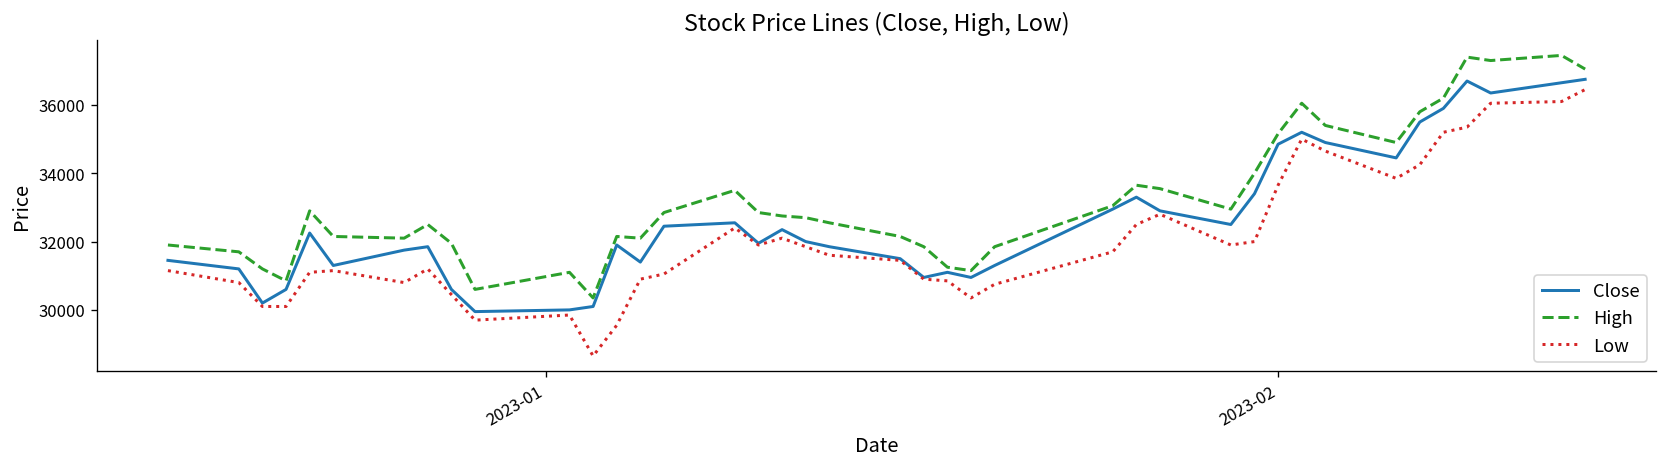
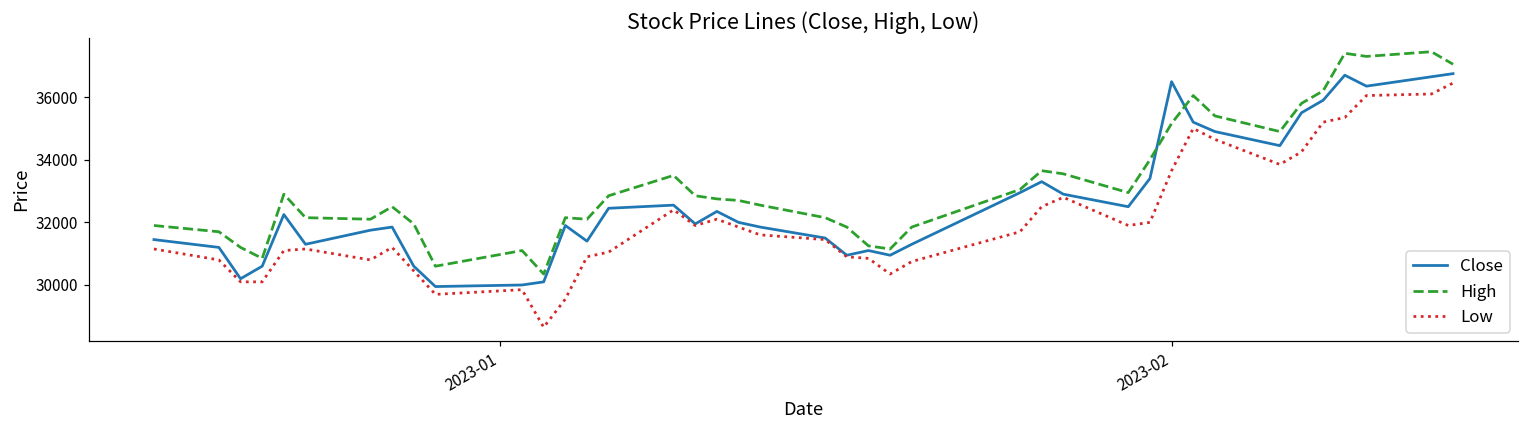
  {
    "Close": {
-     "2023-02": 34900
+     "2023-02": 36500
    },
    "High": {
      "2023-02": 35200
    },
    "Low": {
      "2023-02": 33700
    }
  }
